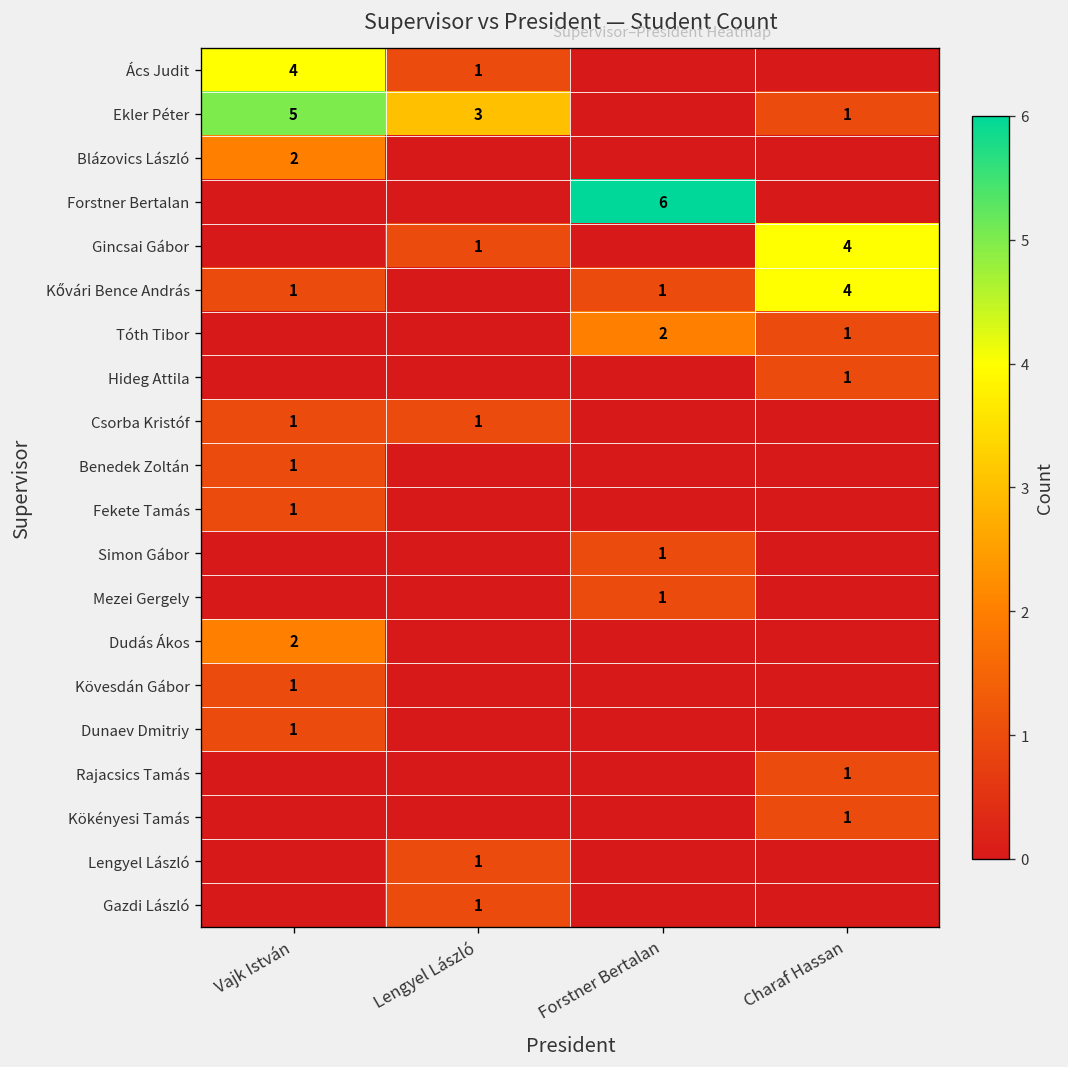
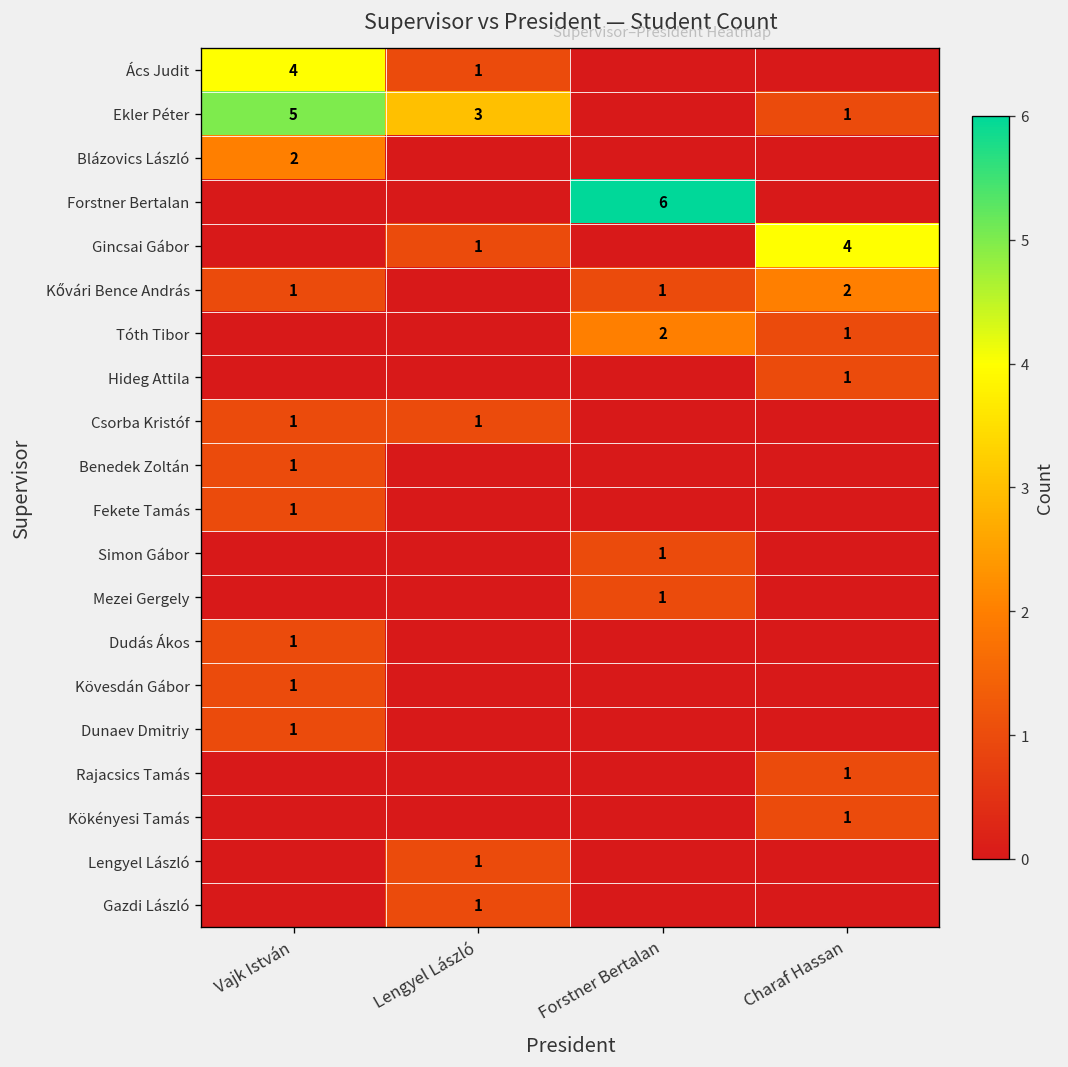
  {
    "Ács Judit": {
      "Vajk István": 4,
      "Lengyel László": 1
    },
    "Ekler Péter": {
      "Vajk István": 5,
      "Lengyel László": 3,
      "Charaf Hassan": 1
    },
    "Blázovics László": {
      "Vajk István": 2
    },
    "Forstner Bertalan": {
      "Forstner Bertalan": 6
    },
    "Gincsai Gábor": {
      "Lengyel László": 1,
      "Charaf Hassan": 4
    },
    "Kővári Bence András": {
      "Vajk István": 1,
      "Forstner Bertalan": 1,
-     "Charaf Hassan": 4
+     "Charaf Hassan": 2
    },
    "Tóth Tibor": {
      "Forstner Bertalan": 2,
      "Charaf Hassan": 1
    },
    "Hideg Attila": {
      "Charaf Hassan": 1
    },
    "Csorba Kristóf": {
      "Vajk István": 1,
      "Lengyel László": 1
    },
    "Benedek Zoltán": {
      "Vajk István": 1
    },
    "Fekete Tamás": {
      "Vajk István": 1
    },
    "Simon Gábor": {
      "Forstner Bertalan": 1
    },
    "Mezei Gergely": {
      "Forstner Bertalan": 1
    },
    "Dudás Ákos": {
-     "Vajk István": 2
+     "Vajk István": 1
    },
    "Kövesdán Gábor": {
      "Vajk István": 1
    },
    "Dunaev Dmitriy": {
      "Vajk István": 1
    },
    "Rajacsics Tamás": {
      "Charaf Hassan": 1
    },
    "Kökényesi Tamás": {
      "Charaf Hassan": 1
    },
    "Lengyel László": {
      "Lengyel László": 1
    },
    "Gazdi László": {
      "Lengyel László": 1
    }
  }
